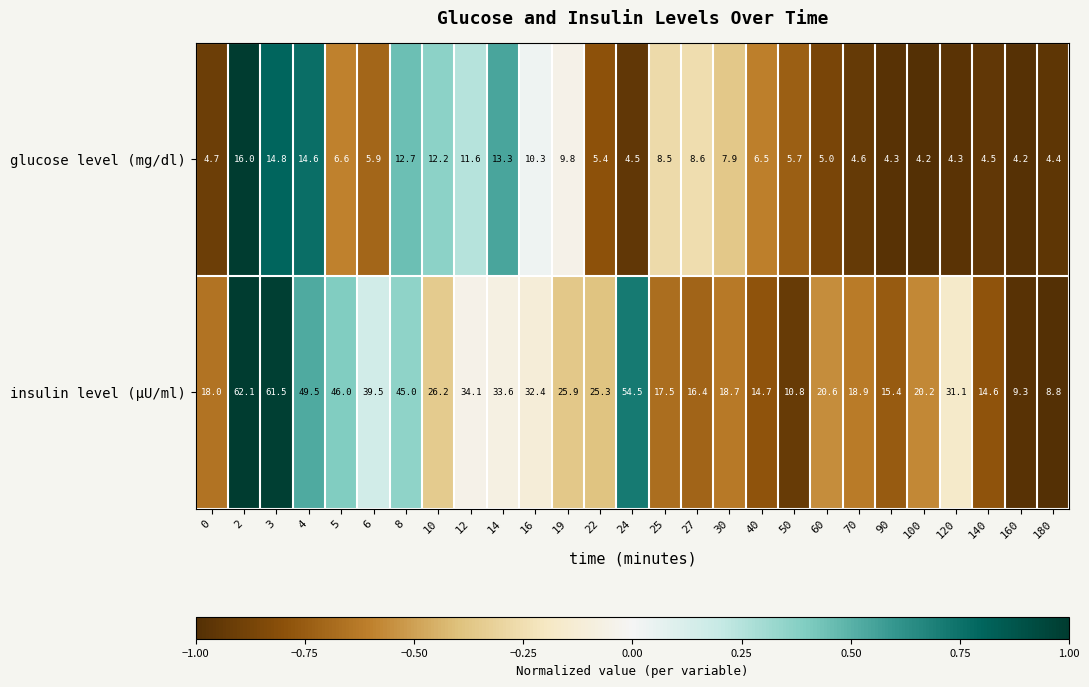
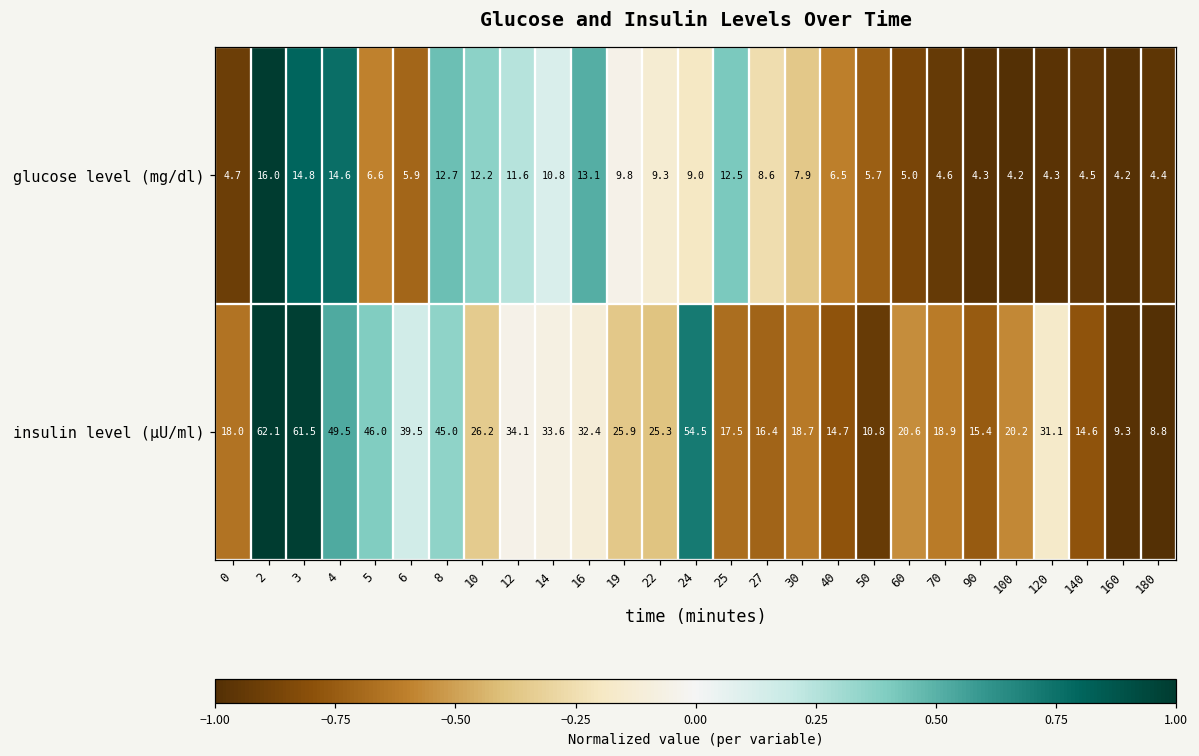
  {
    "glucose level (mg/dl)": {
      "0": 4.7,
      "2": 16.0,
      "3": 14.8,
      "4": 14.6,
      "5": 6.6,
      "6": 5.9,
      "8": 12.7,
      "10": 12.2,
      "12": 11.6,
-     "14": 13.3,
-     "16": 10.3,
+     "14": 10.8,
+     "16": 13.1,
      "19": 9.8,
-     "22": 5.4,
-     "24": 4.5,
-     "25": 8.5,
+     "22": 9.3,
+     "24": 9.0,
+     "25": 12.5,
      "27": 8.6,
      "30": 7.9,
      "40": 6.5,
      "50": 5.7,
      "60": 5.0,
      "70": 4.6,
      "90": 4.3,
      "100": 4.2,
      "120": 4.3,
      "140": 4.5,
      "160": 4.2,
      "180": 4.4
    },
    "insulin level (μU/ml)": {
      "0": 18.0,
      "2": 62.1,
      "3": 61.5,
      "4": 49.5,
      "5": 46.0,
      "6": 39.5,
      "8": 45.0,
      "10": 26.2,
      "12": 34.1,
      "14": 33.6,
      "16": 32.4,
      "19": 25.9,
      "22": 25.3,
      "24": 54.5,
      "25": 17.5,
      "27": 16.4,
      "30": 18.7,
      "40": 14.7,
      "50": 10.8,
      "60": 20.6,
      "70": 18.9,
      "90": 15.4,
      "100": 20.2,
      "120": 31.1,
      "140": 14.6,
      "160": 9.3,
      "180": 8.8
    }
  }
